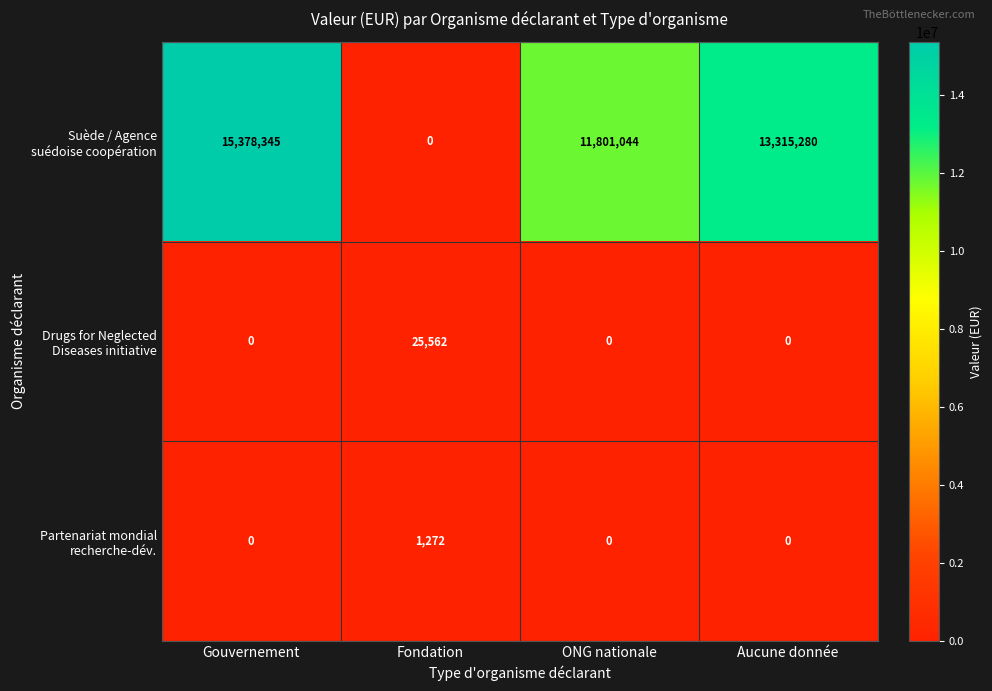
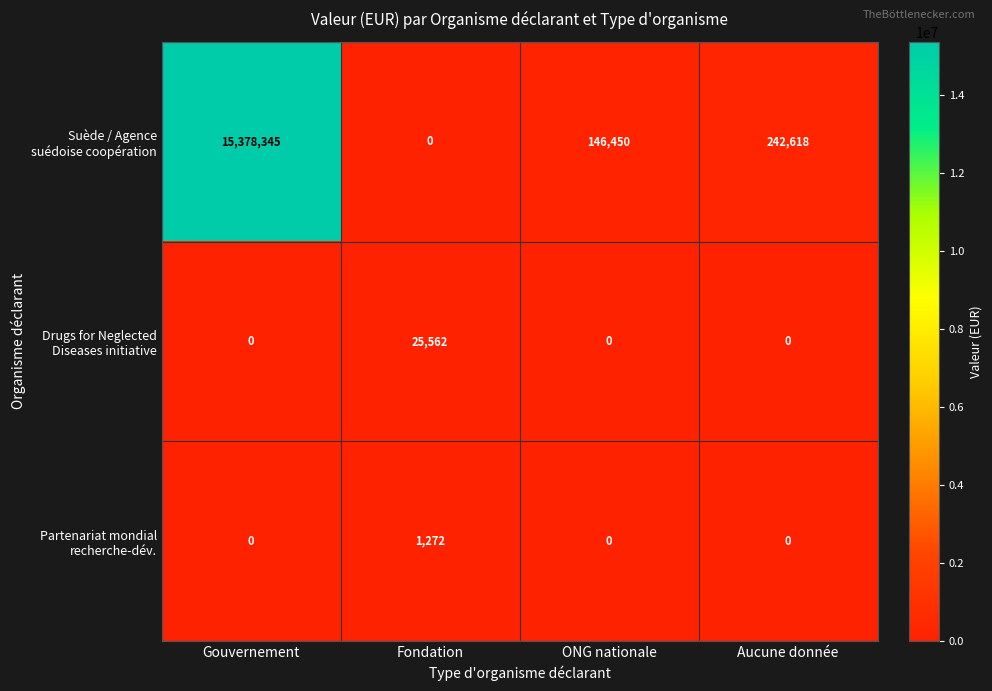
  {
    "Suède / Agence suédoise coopération": {
      "Gouvernement": "15,378,345",
      "Fondation": "0",
-     "ONG nationale": "11,801,044",
-     "Aucune donnée": "13,315,280"
+     "ONG nationale": "146,450",
+     "Aucune donnée": "242,618"
    },
    "Drugs for Neglected Diseases initiative": {
      "Gouvernement": "0",
      "Fondation": "25,562",
      "ONG nationale": "0",
      "Aucune donnée": "0"
    },
    "Partenariat mondial recherche-dév.": {
      "Gouvernement": "0",
      "Fondation": "1,272",
      "ONG nationale": "0",
      "Aucune donnée": "0"
    }
  }
